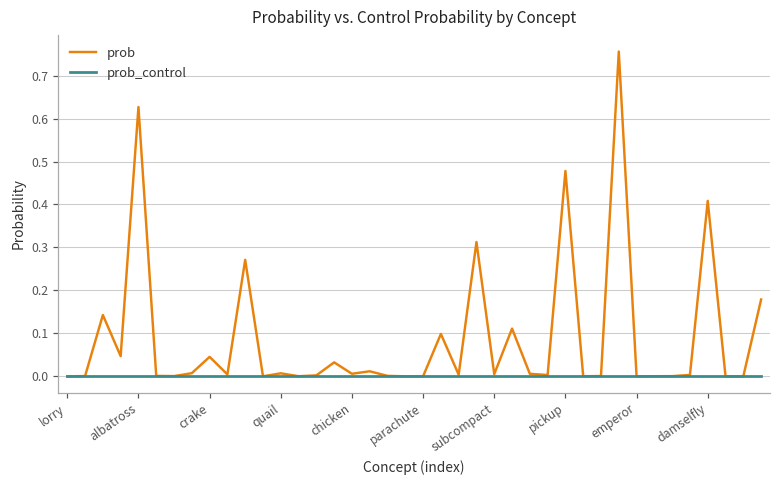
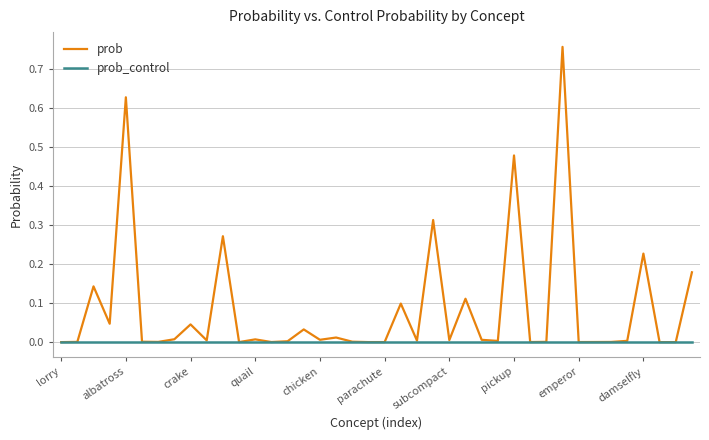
  {
    "prob": {
      "albatross": 0.63,
      "crake": 0.05,
      "quail": 0.01,
      "pickup": 0.48,
-     "damselfly": 0.41
+     "damselfly": 0.23
    },
    "prob_control": {
      "albatross": 0.00,
      "crake": 0.00,
      "quail": 0.00,
      "pickup": 0.00,
      "damselfly": 0.00
    }
  }
